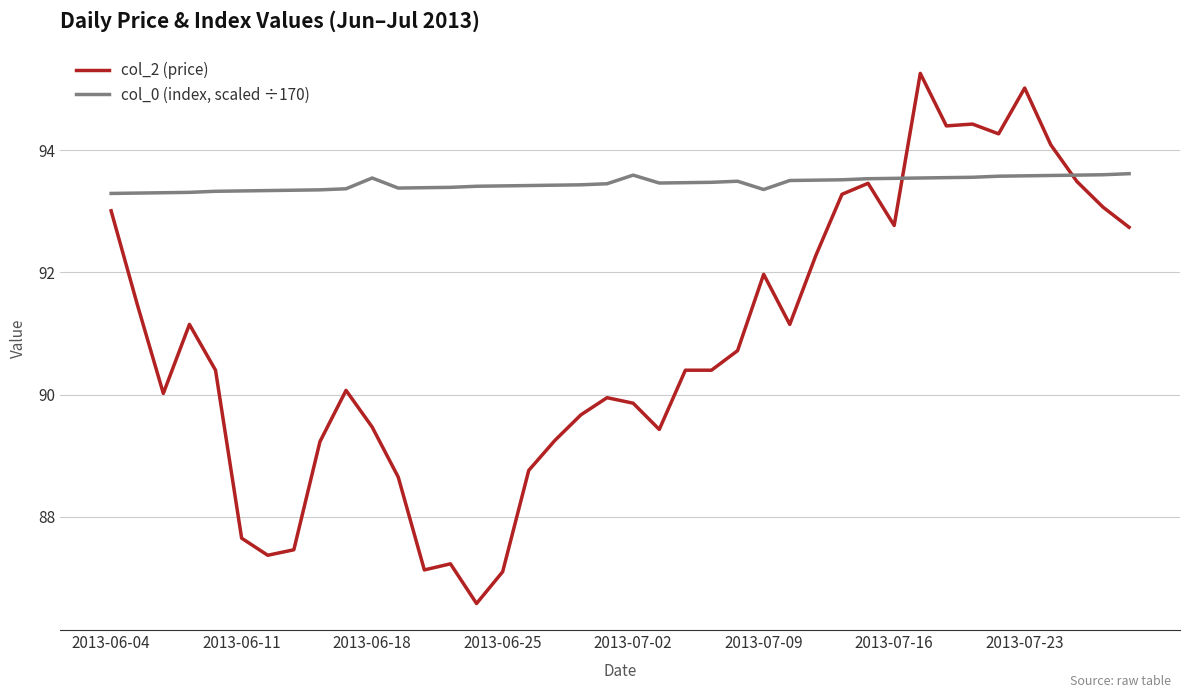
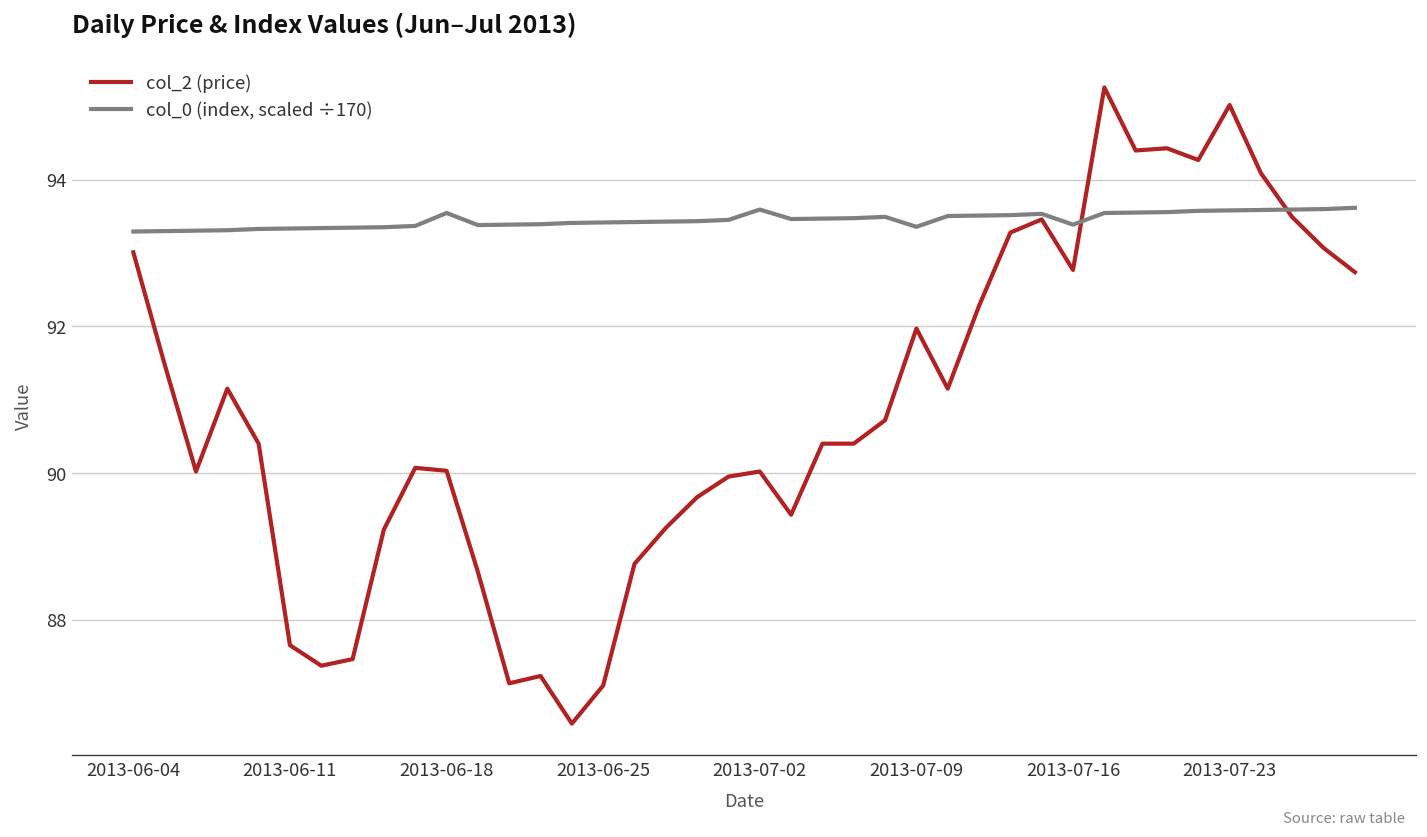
  {
    "col_2 (price)": {
      "2013-06-04": 93.0,
      "2013-06-11": 87.7,
-     "2013-06-18": 89.5,
+     "2013-06-18": 90.0,
      "2013-06-25": 87.1,
-     "2013-07-02": 89.9,
+     "2013-07-02": 90.0,
      "2013-07-09": 92.0,
      "2013-07-16": 92.8,
      "2013-07-23": 95.0
    },
    "col_0 (index, scaled ÷170)": {
      "2013-06-04": 93.3,
      "2013-06-11": 93.3,
      "2013-06-18": 93.5,
      "2013-06-25": 93.4,
      "2013-07-02": 93.6,
      "2013-07-09": 93.4,
-     "2013-07-16": 93.5,
+     "2013-07-16": 93.4,
      "2013-07-23": 93.6
    }
  }
